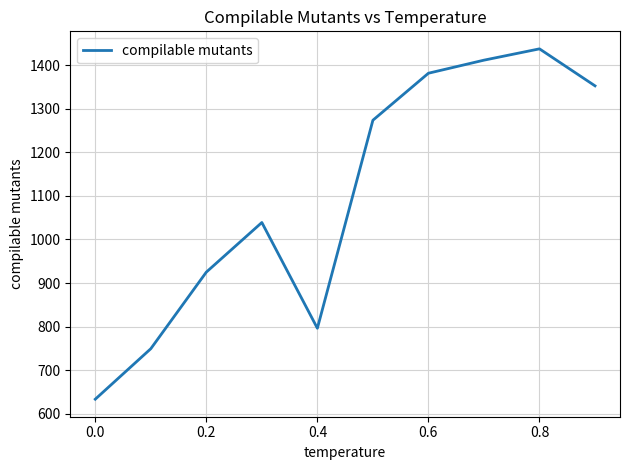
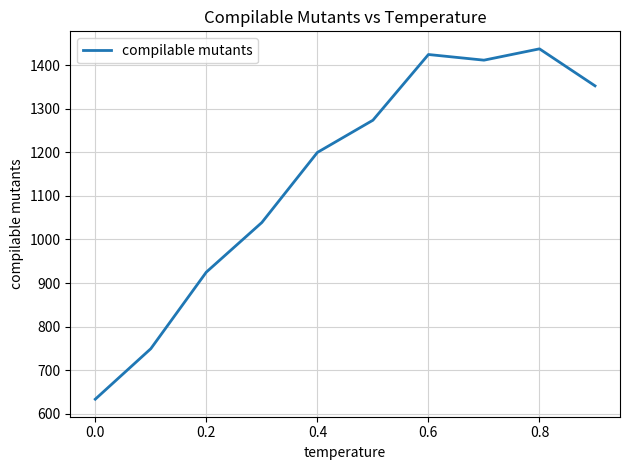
  {
    "0.0": 630,
    "0.2": 930,
-   "0.4": 800,
-   "0.6": 1380,
+   "0.4": 1200,
+   "0.6": 1430,
    "0.8": 1440
  }
